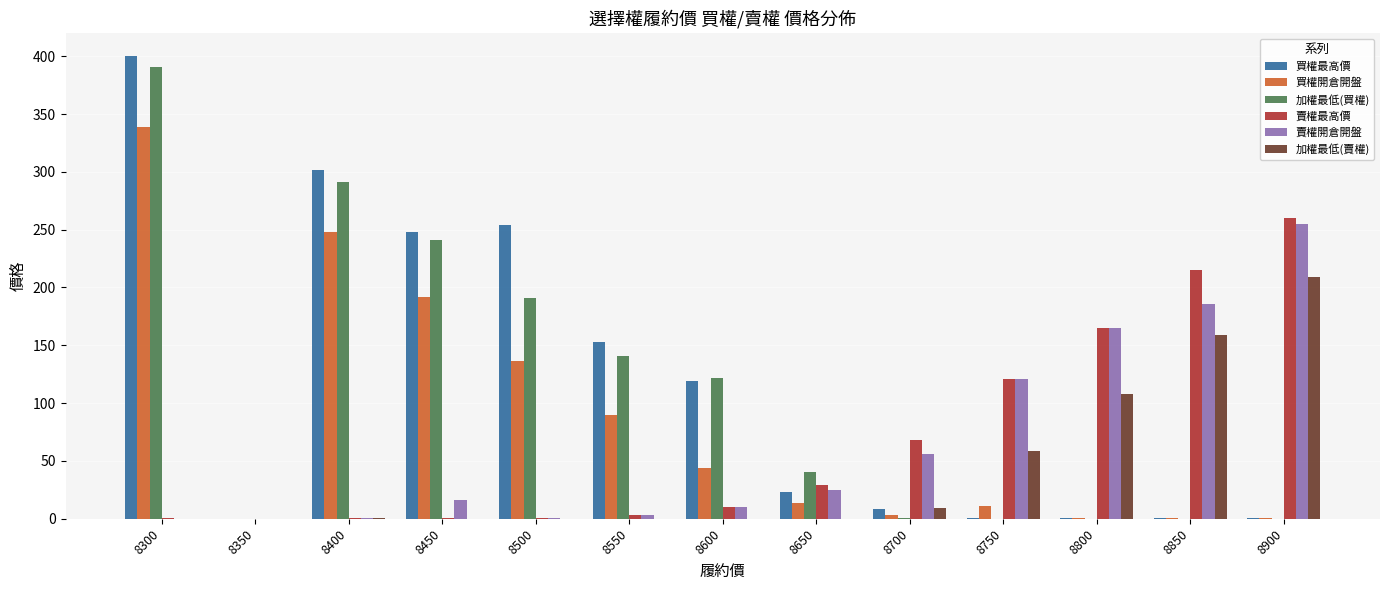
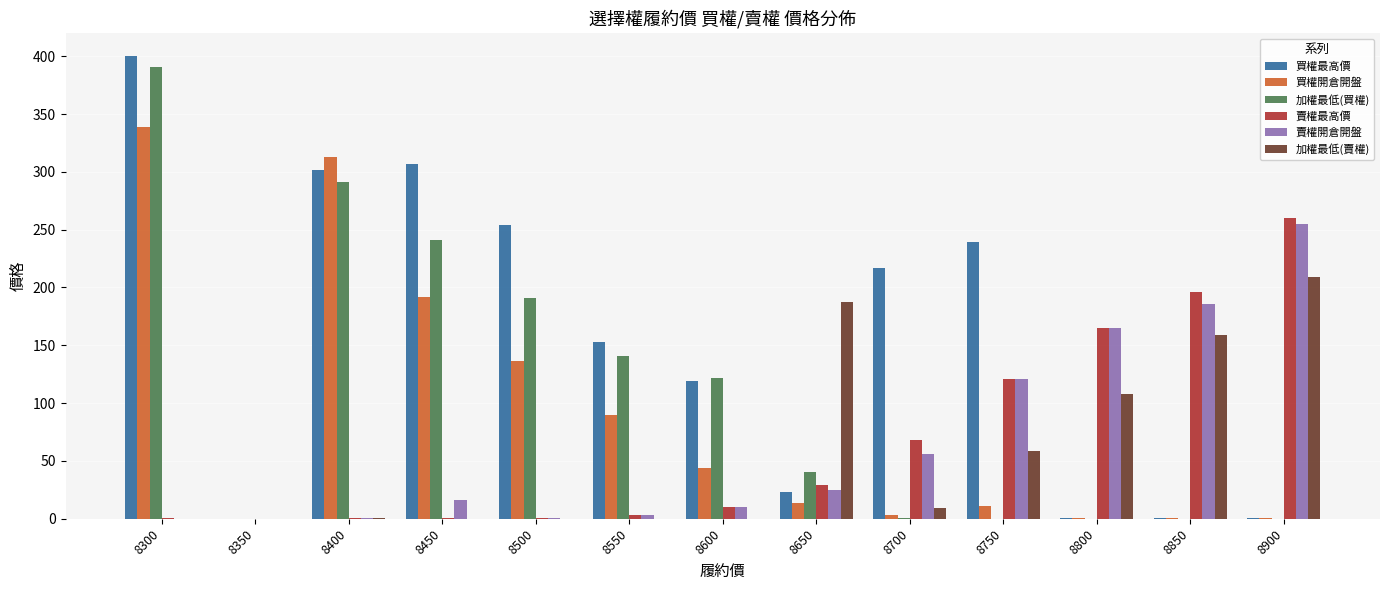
  {
    "買權最高價": {
      "8300": 400,
      "8350": 0,
      "8400": 302,
-     "8450": 248,
+     "8450": 307,
      "8500": 254,
      "8550": 153,
      "8600": 119,
      "8650": 23,
-     "8700": 8,
-     "8750": 1
+     "8700": 217,
+     "8750": 239
    },
    "買權開倉開盤": {
      "8300": 339,
      "8350": 0,
-     "8400": 248,
+     "8400": 313,
      "8450": 192,
      "8500": 136,
      "8550": 90,
      "8600": 44,
      "8650": 14,
      "8700": 3,
      "8750": 11
    },
    "加權最低(買權)": {
      "8300": 391,
      "8350": 0,
      "8400": 291,
      "8450": 241,
      "8500": 191,
      "8550": 141,
      "8600": 122,
      "8650": 41
    },
    "賣權最高價": {
      "8350": 0,
      "8550": 3,
      "8600": 11,
      "8650": 29,
      "8700": 68,
      "8750": 121,
      "8800": 165,
-     "8850": 215,
+     "8850": 196,
      "8900": 260
    },
    "賣權開倉開盤": {
      "8350": 0,
      "8450": 16,
      "8550": 3,
      "8600": 10,
      "8650": 25,
      "8700": 56,
      "8750": 121,
      "8800": 165,
      "8850": 186,
      "8900": 255
    },
    "加權最低(賣權)": {
      "8350": 0,
-     "8650": 0,
+     "8650": 188,
      "8700": 9,
      "8750": 59,
      "8800": 108,
      "8850": 159,
      "8900": 209
    }
  }
